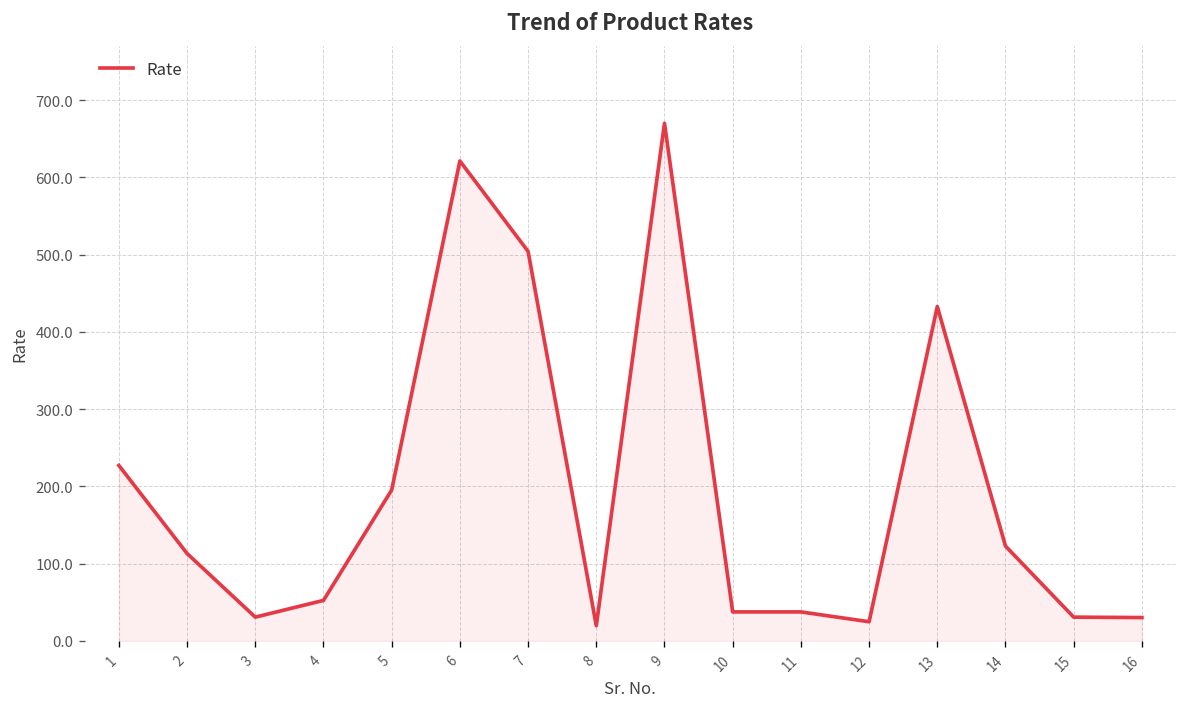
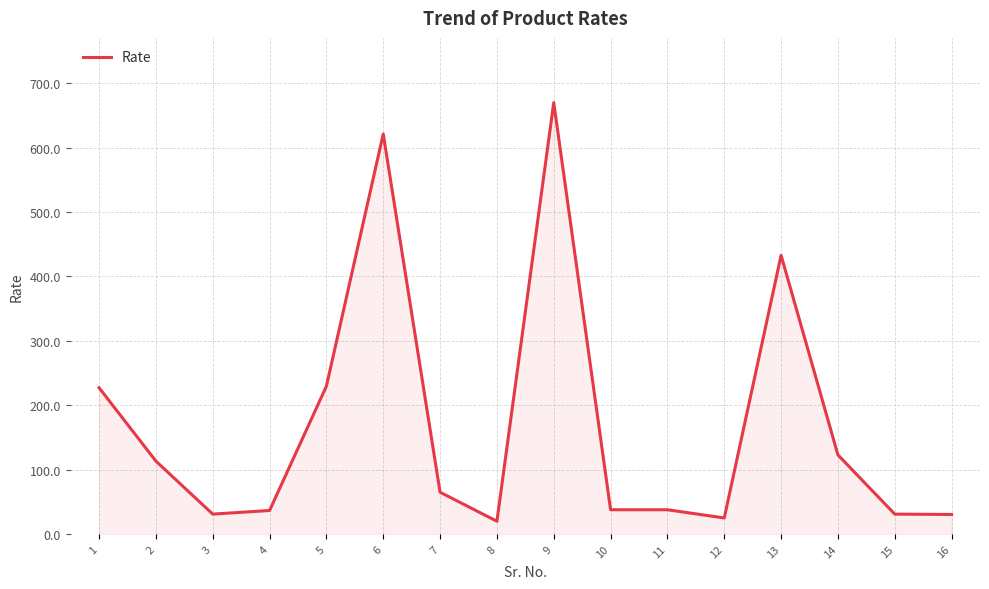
  {
    "1": 230,
    "2": 110,
    "3": 30,
-   "4": 50,
-   "5": 200,
+   "4": 40,
+   "5": 230,
    "6": 620,
-   "7": 500,
+   "7": 60,
    "8": 20,
    "9": 670,
    "10": 40,
    "11": 40,
    "12": 20,
    "13": 430,
    "14": 120,
    "15": 30,
    "16": 30
  }
